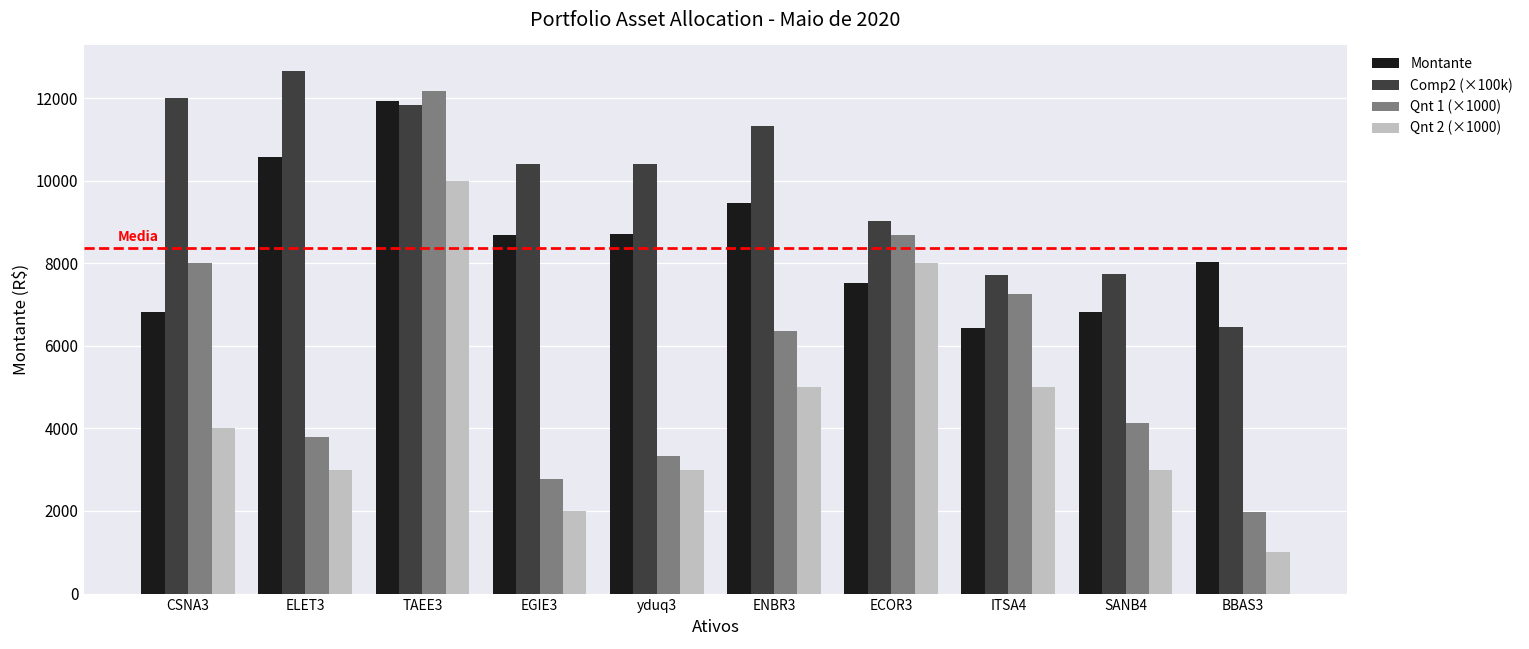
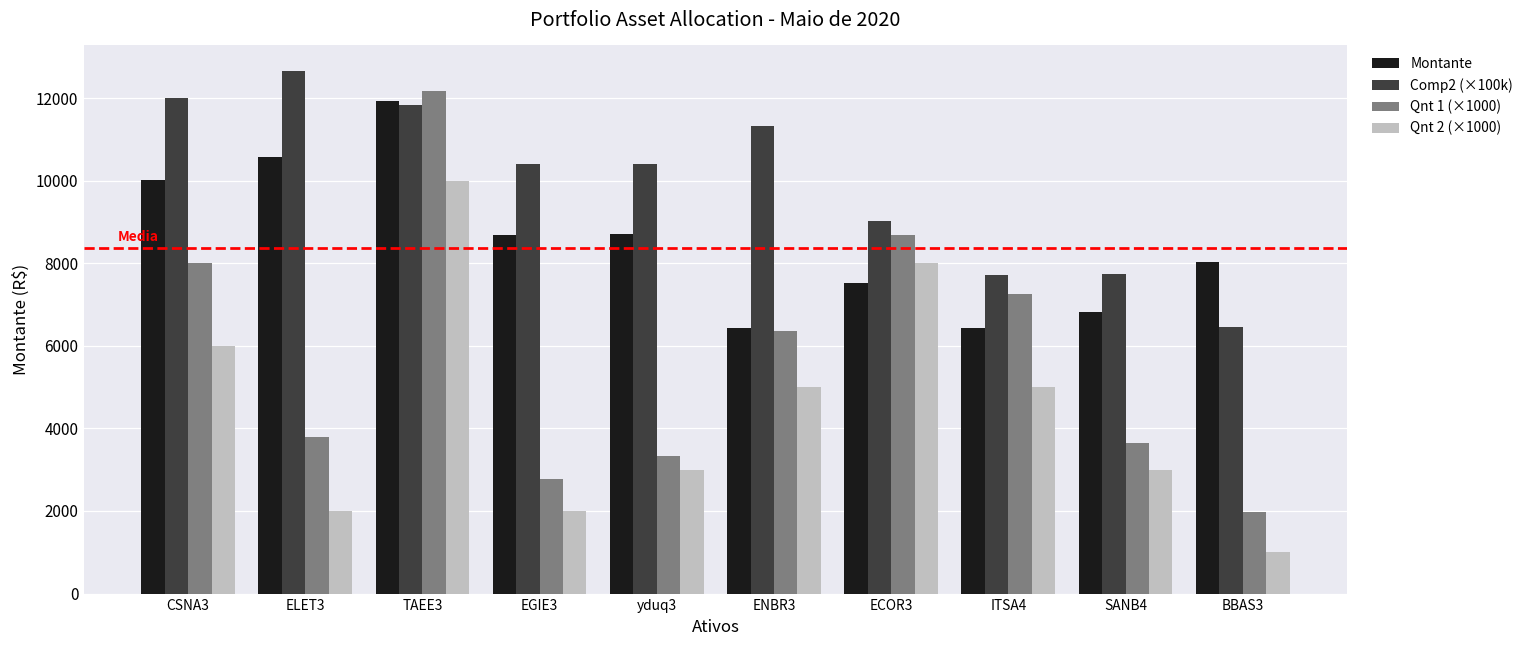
  {
    "Montante": {
-     "CSNA3": 6800,
+     "CSNA3": 10000,
      "ELET3": 10600,
      "TAEE3": 11900,
      "EGIE3": 8700,
      "yduq3": 8700,
-     "ENBR3": 9500,
+     "ENBR3": 6400,
      "ECOR3": 7500,
      "ITSA4": 6400,
      "SANB4": 6800,
      "BBAS3": 8000
    },
    "Comp2 (×100k)": {
      "CSNA3": 12000,
      "ELET3": 12700,
      "TAEE3": 11800,
      "EGIE3": 10400,
      "yduq3": 10400,
      "ENBR3": 11300,
      "ECOR3": 9000,
      "ITSA4": 7700,
      "SANB4": 7700,
      "BBAS3": 6500
    },
    "Qnt 1 (×1000)": {
      "CSNA3": 8000,
      "ELET3": 3800,
      "TAEE3": 12200,
      "EGIE3": 2800,
      "yduq3": 3300,
      "ENBR3": 6400,
      "ECOR3": 8700,
      "ITSA4": 7300,
-     "SANB4": 4100,
+     "SANB4": 3700,
      "BBAS3": 2000
    },
    "Qnt 2 (×1000)": {
-     "CSNA3": 4000,
-     "ELET3": 3000,
+     "CSNA3": 6000,
+     "ELET3": 2000,
      "TAEE3": 10000,
      "EGIE3": 2000,
      "yduq3": 3000,
      "ENBR3": 5000,
      "ECOR3": 8000,
      "ITSA4": 5000,
      "SANB4": 3000,
      "BBAS3": 1000
    }
  }
